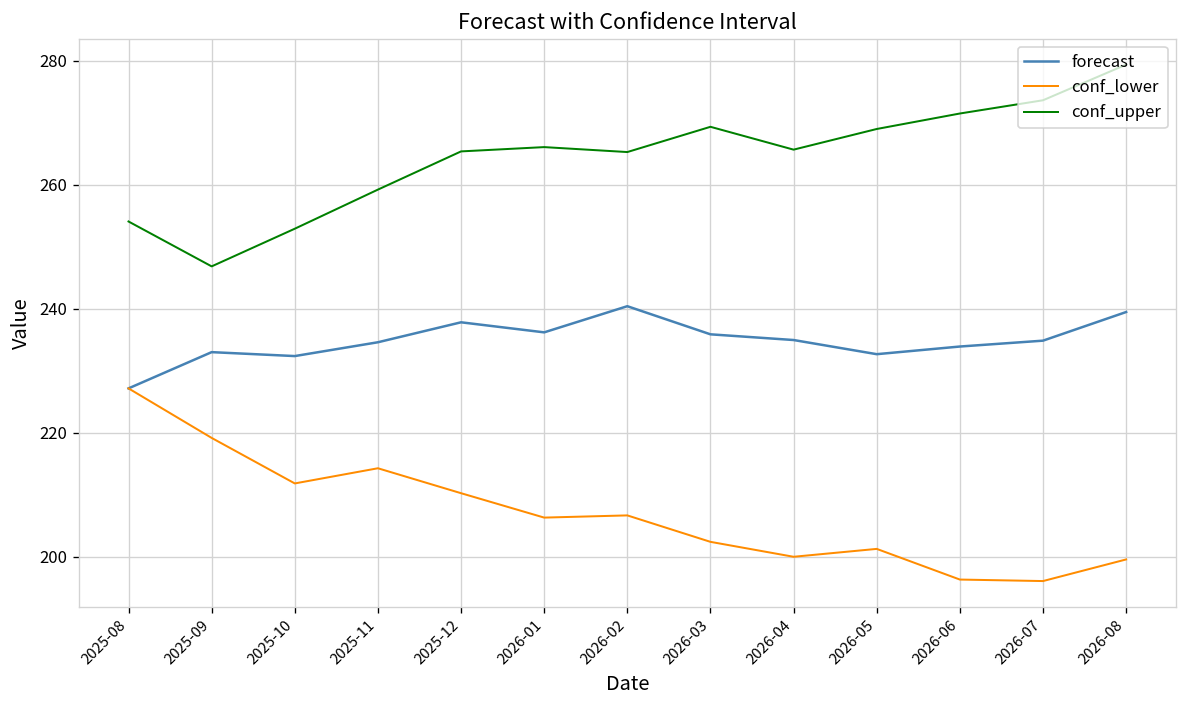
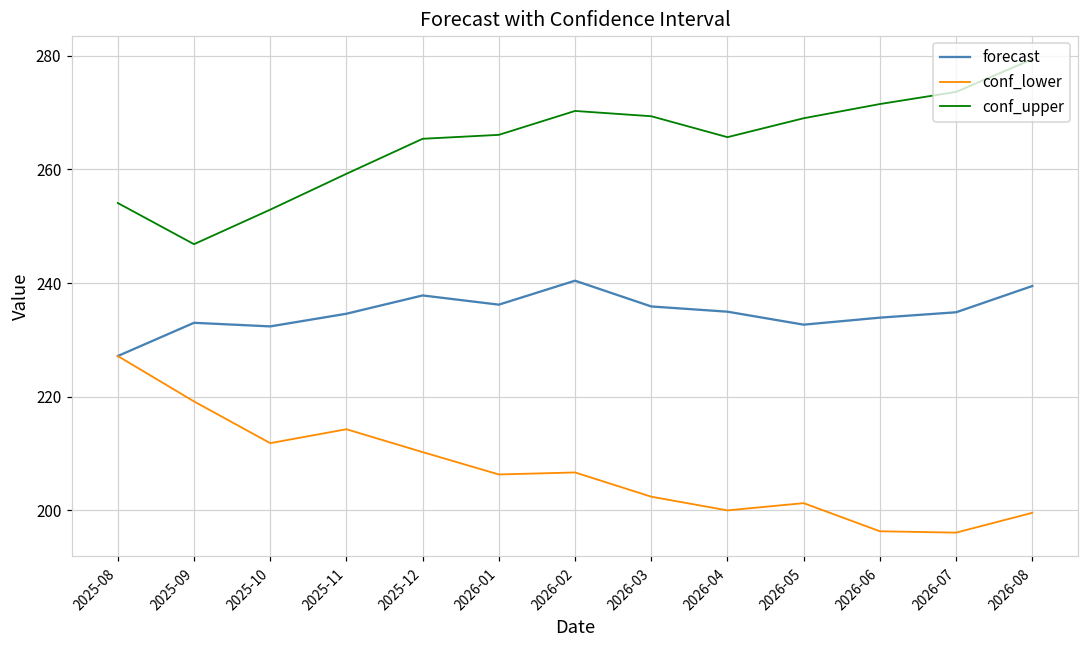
  {
    "forecast": {
      "2025-09": 233,
      "2025-10": 232,
      "2025-11": 235,
      "2025-12": 238,
      "2026-01": 236,
      "2026-02": 240,
      "2026-03": 236,
      "2026-04": 235,
      "2026-05": 233,
      "2026-06": 234,
      "2026-07": 235,
      "2026-08": 239
    },
    "conf_lower": {
      "2025-09": 219,
      "2025-10": 212,
      "2025-11": 214,
      "2025-12": 210,
      "2026-01": 206,
      "2026-02": 207,
      "2026-03": 202,
      "2026-04": 200,
      "2026-05": 201,
      "2026-06": 196,
      "2026-07": 196,
      "2026-08": 200
    },
    "conf_upper": {
      "2025-08": 254,
      "2025-09": 247,
      "2025-10": 253,
      "2025-11": 259,
      "2025-12": 265,
      "2026-01": 266,
-     "2026-02": 265,
+     "2026-02": 270,
      "2026-03": 269,
      "2026-04": 266,
      "2026-05": 269,
      "2026-06": 271
    }
  }
